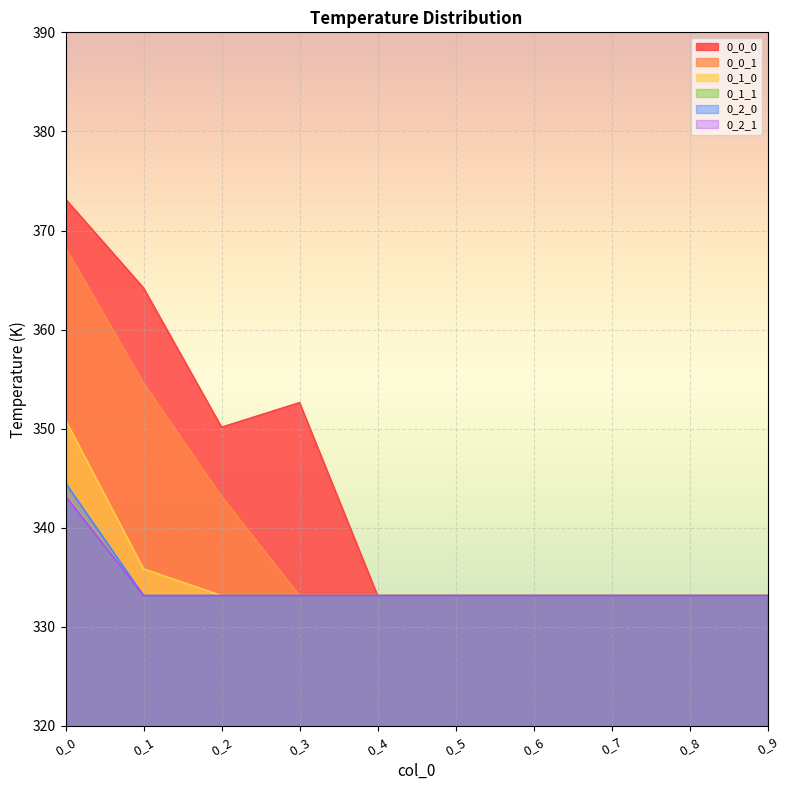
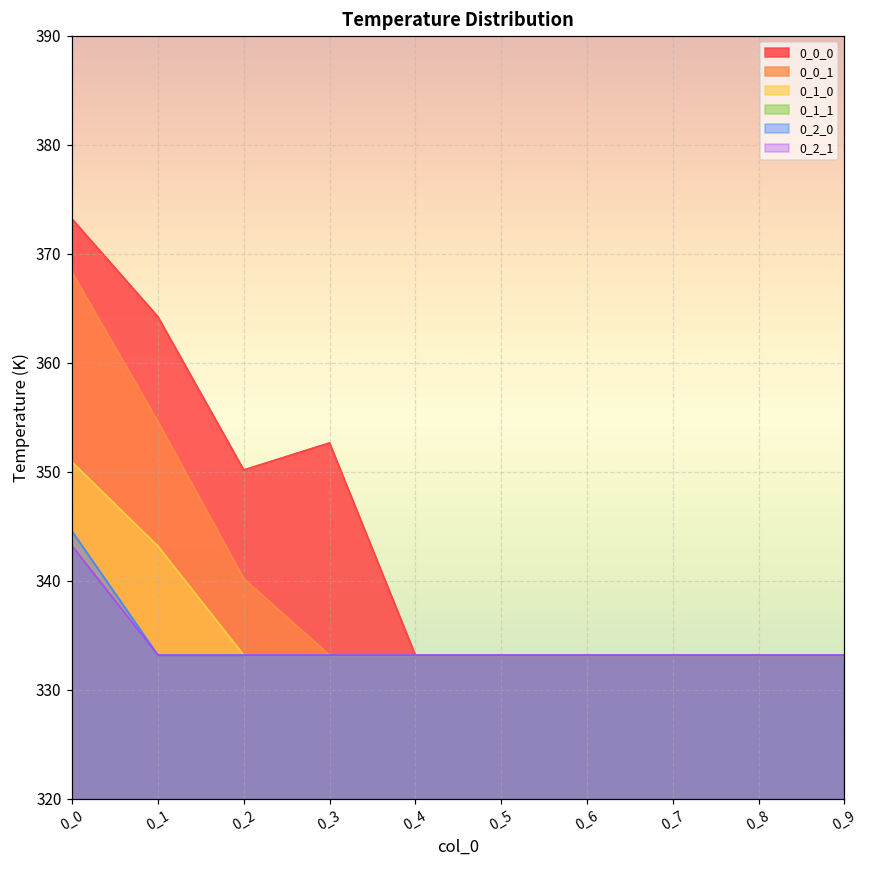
  {
    "0_0_0": {
      "0_0": 373,
      "0_1": 364,
      "0_2": 350,
      "0_3": 353
    },
    "0_0_1": {
      "0_0": 368,
      "0_1": 355,
-     "0_2": 343
+     "0_2": 340
    },
    "0_1_0": {
      "0_0": 351,
-     "0_1": 336
+     "0_1": 343
    },
    "0_2_1": {
      "0_0": 343
    },
    "0_2_0": {
      "0_0": 345
    }
  }
